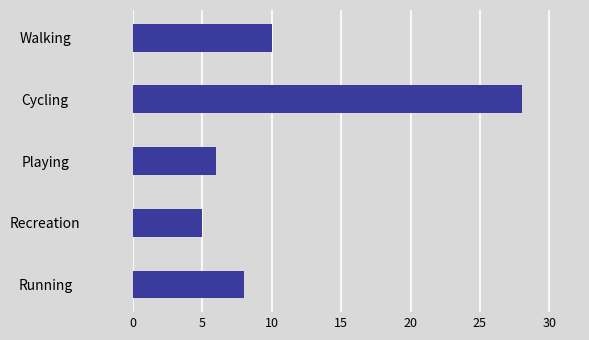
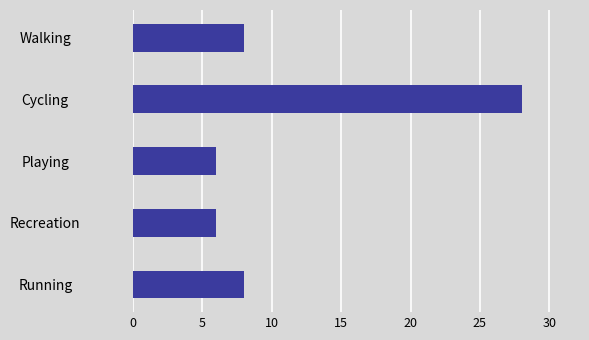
  {
-   "Walking": 10,
+   "Walking": 8,
    "Cycling": 28,
    "Playing": 6,
-   "Recreation": 5,
+   "Recreation": 6,
    "Running": 8
  }
